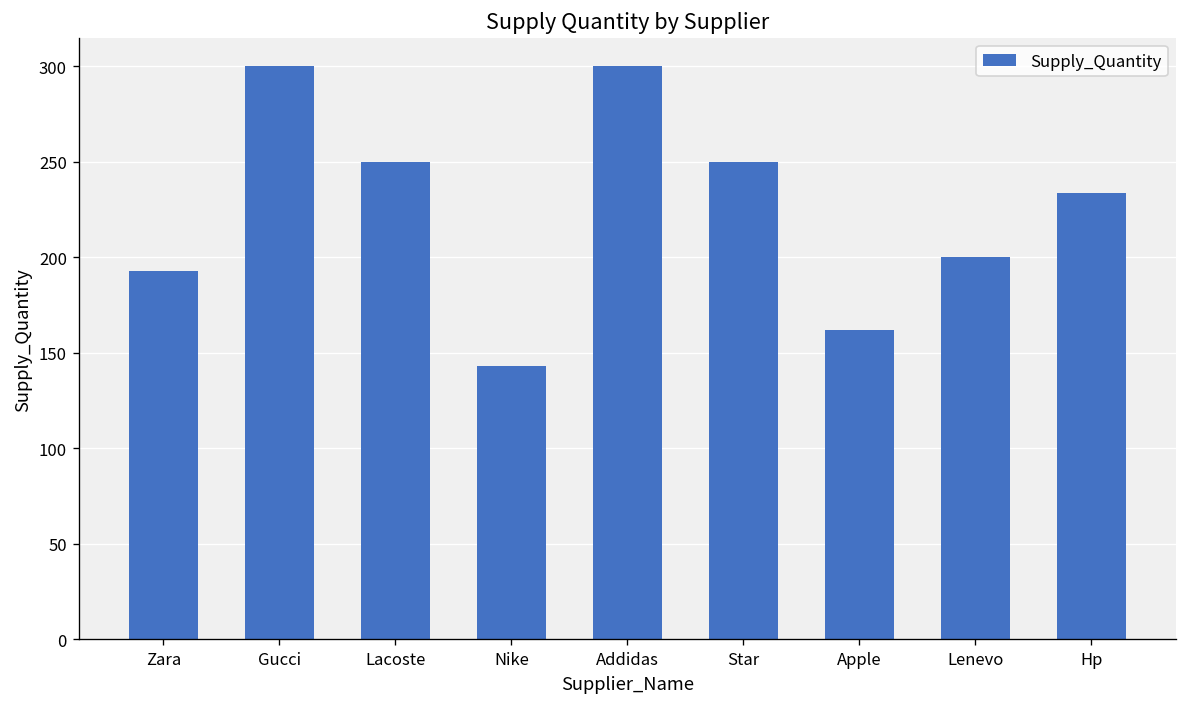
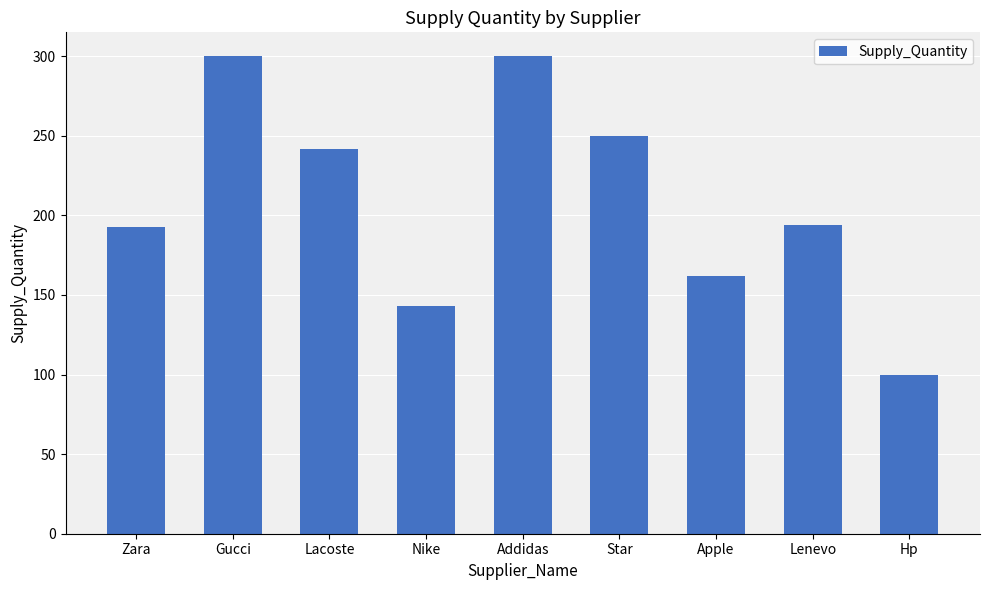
  {
    "Zara": 193,
    "Gucci": 300,
-   "Lacoste": 250,
+   "Lacoste": 242,
    "Nike": 143,
    "Addidas": 300,
    "Star": 250,
    "Apple": 162,
-   "Lenevo": 200,
-   "Hp": 234
+   "Lenevo": 194,
+   "Hp": 100
  }
